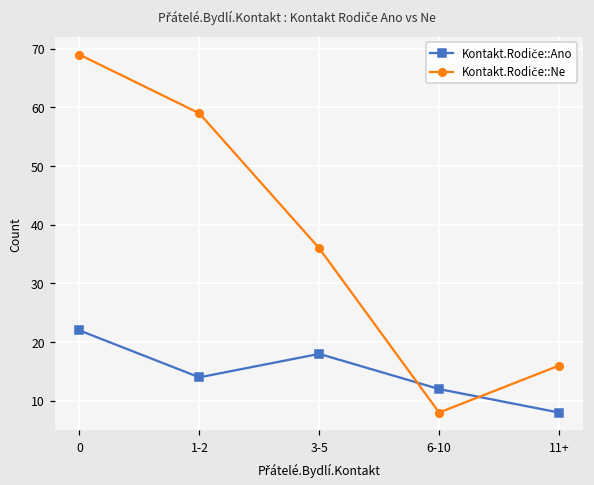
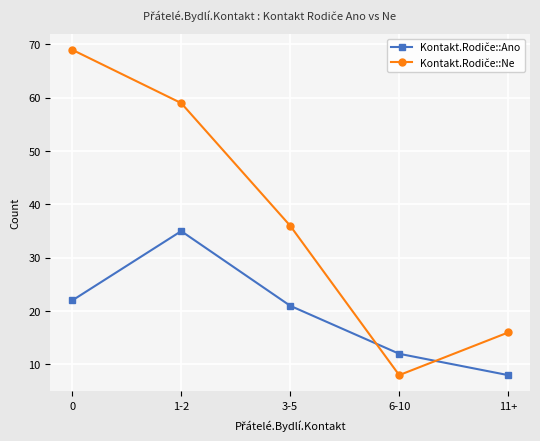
  {
    "Kontakt.Rodiče::Ano": {
      "0": 22,
-     "1-2": 14,
-     "3-5": 18,
+     "1-2": 35,
+     "3-5": 21,
      "6-10": 12,
      "11+": 8
    },
    "Kontakt.Rodiče::Ne": {
      "0": 69,
      "1-2": 59,
      "3-5": 36,
      "6-10": 8,
      "11+": 16
    }
  }
